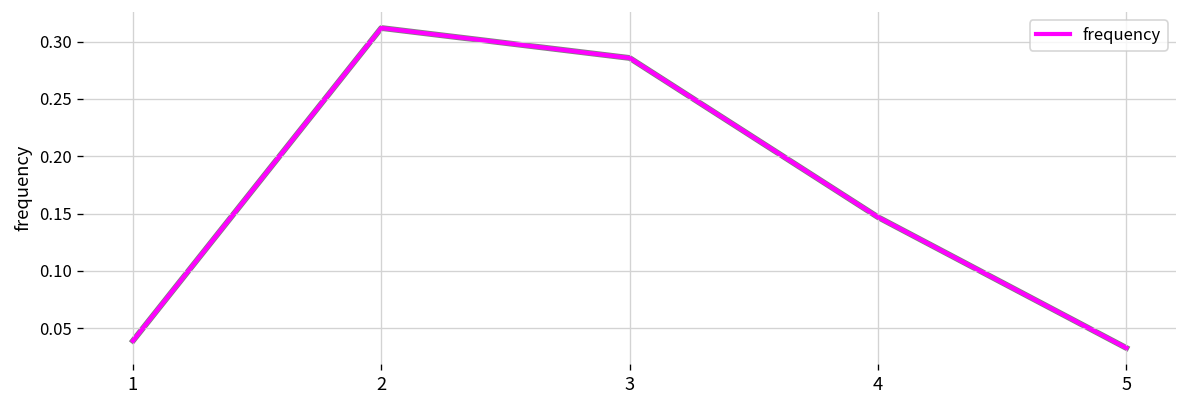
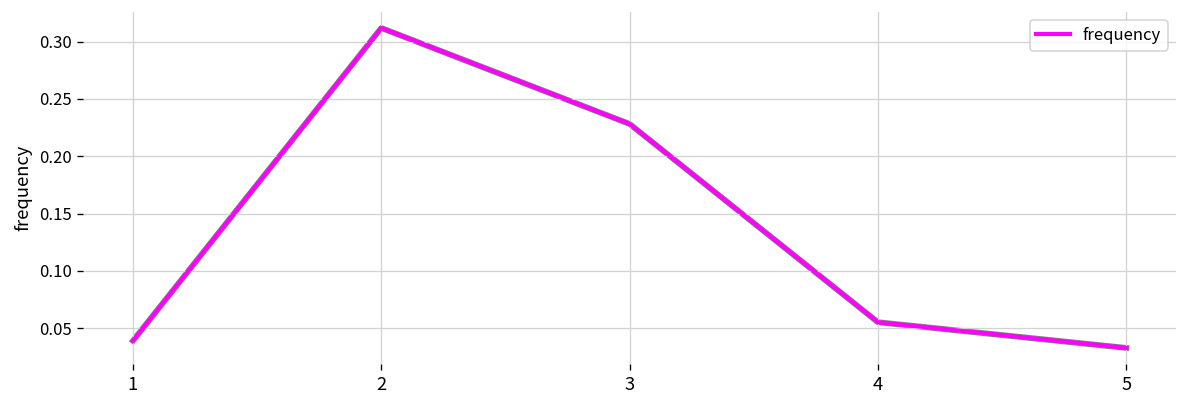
  {
    "1": 0.04,
    "2": 0.31,
-   "3": 0.29,
-   "4": 0.15,
+   "3": 0.23,
+   "4": 0.06,
    "5": 0.03
  }
